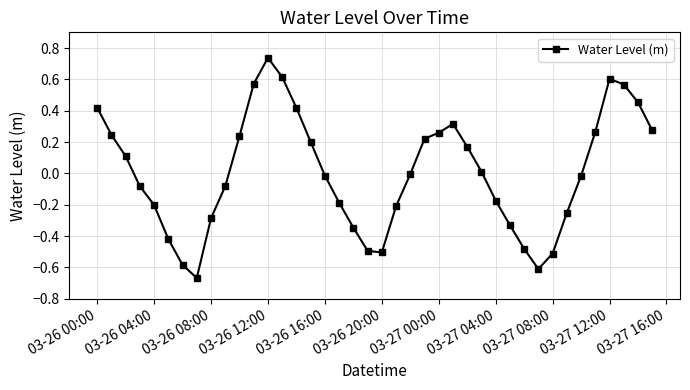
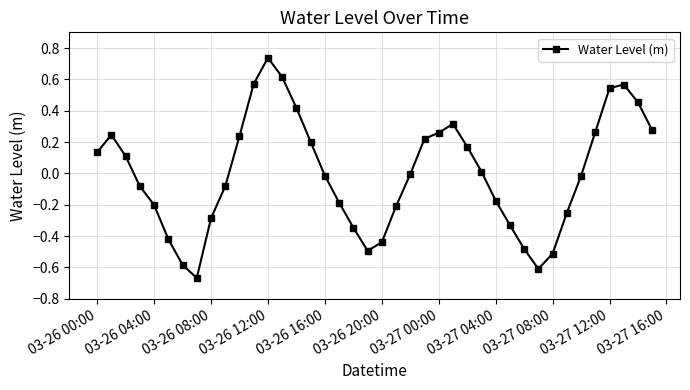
  {
-   "03-26 00:00": 0.42,
+   "03-26 00:00": 0.13,
    "03-26 04:00": -0.20,
    "03-26 08:00": -0.29,
    "03-26 12:00": 0.74,
    "03-26 16:00": -0.01,
-   "03-26 20:00": -0.50,
+   "03-26 20:00": -0.44,
    "03-27 00:00": 0.26,
    "03-27 04:00": -0.17,
    "03-27 08:00": -0.51,
-   "03-27 12:00": 0.60
+   "03-27 12:00": 0.54
  }
